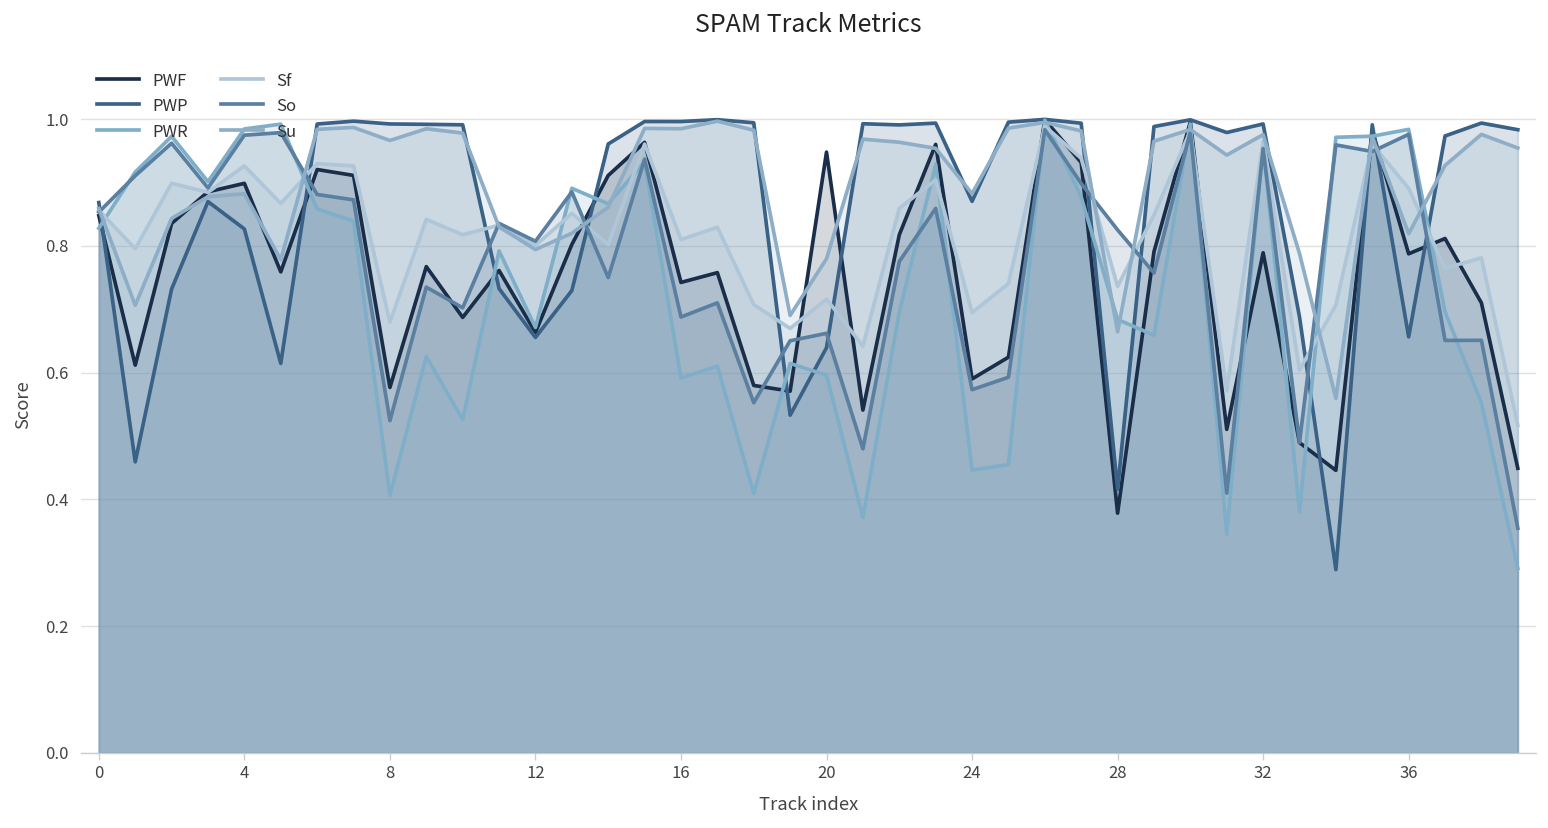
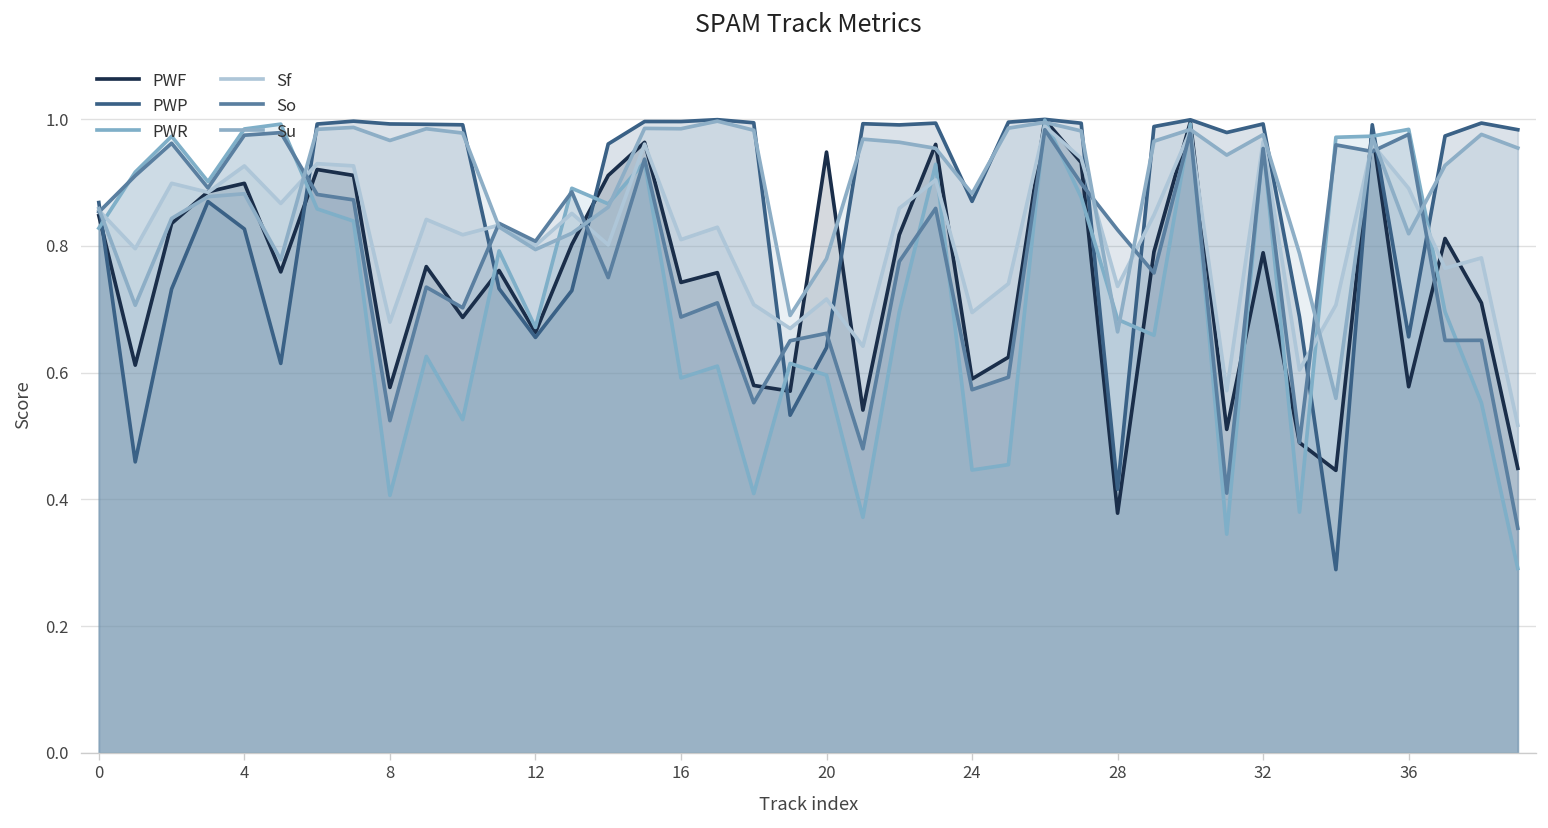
  {
    "PWF": {
      "0": 0.85,
      "4": 0.90,
      "8": 0.58,
      "12": 0.66,
      "16": 0.74,
      "20": 0.95,
      "24": 0.59,
      "28": 0.38,
      "32": 0.79,
-     "36": 0.79
+     "36": 0.58
    }
  }
